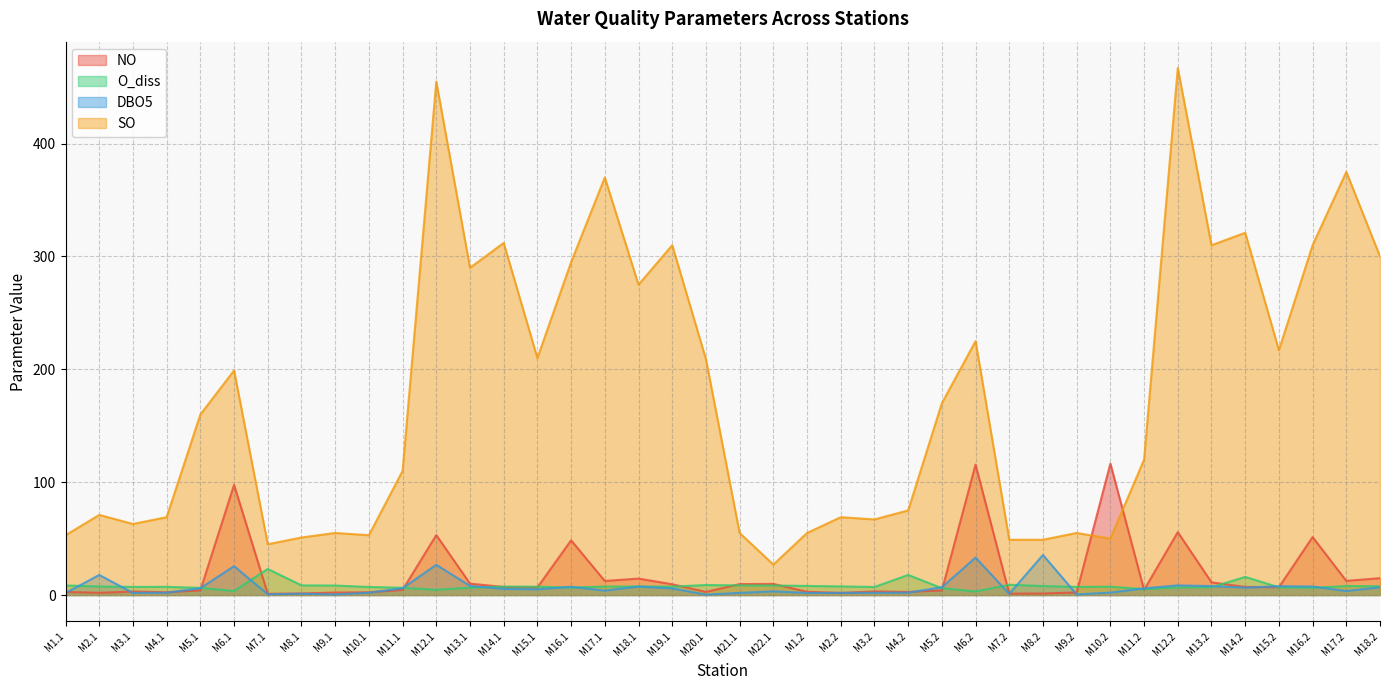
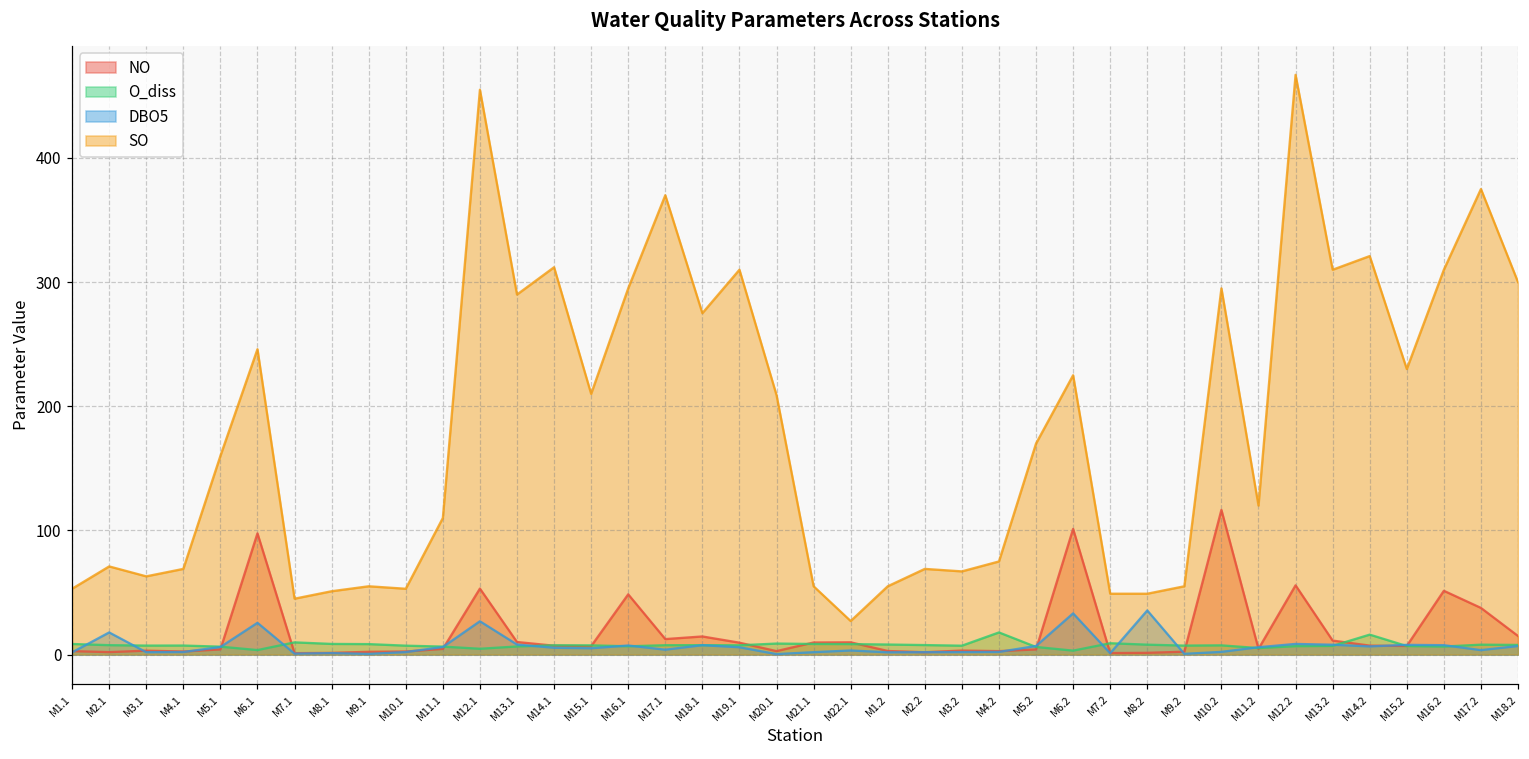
  {
    "NO": {
      "M2.1": 2,
      "M6.1": 98,
      "M12.1": 53,
      "M16.1": 49,
      "M17.1": 12,
      "M18.1": 15,
      "M20.1": 3,
-     "M6.2": 116,
+     "M6.2": 101,
      "M8.2": 1,
      "M10.2": 117,
      "M12.2": 56,
      "M13.2": 11,
      "M16.2": 51,
-     "M17.2": 13,
+     "M17.2": 38,
      "M18.2": 15
    },
    "O_diss": {
      "M1.1": 9,
      "M2.1": 8,
      "M3.1": 7,
      "M4.1": 7,
      "M6.1": 4,
-     "M7.1": 23,
+     "M7.1": 10,
      "M8.1": 9,
      "M9.1": 8,
      "M10.1": 7,
      "M12.1": 5,
      "M17.1": 8,
      "M20.1": 9,
      "M1.2": 8,
      "M2.2": 8,
      "M3.2": 7,
      "M4.2": 18,
      "M6.2": 3,
      "M7.2": 9,
      "M8.2": 8,
      "M9.2": 7,
      "M10.2": 7,
      "M14.2": 16,
      "M17.2": 8
    },
    "DBO5": {
      "M2.1": 18,
      "M6.1": 26,
      "M12.1": 27,
      "M17.1": 4,
      "M20.1": 0,
      "M21.1": 2,
      "M22.1": 3,
      "M6.2": 33,
      "M8.2": 36,
      "M10.2": 2,
      "M17.2": 4
    },
    "SO": {
      "M1.1": 53,
      "M2.1": 71,
      "M3.1": 63,
      "M4.1": 69,
      "M5.1": 160,
-     "M6.1": 199,
+     "M6.1": 246,
      "M7.1": 45,
      "M8.1": 51,
      "M9.1": 55,
      "M10.1": 53,
      "M11.1": 110,
      "M12.1": 455,
      "M13.1": 290,
      "M14.1": 312,
      "M15.1": 210,
      "M16.1": 295,
      "M17.1": 370,
      "M18.1": 275,
      "M19.1": 310,
      "M20.1": 209,
      "M21.1": 55,
      "M22.1": 27,
      "M1.2": 55,
      "M2.2": 69,
      "M3.2": 67,
      "M4.2": 75,
      "M5.2": 170,
      "M6.2": 225,
      "M7.2": 49,
      "M8.2": 49,
      "M9.2": 55,
-     "M10.2": 50,
+     "M10.2": 295,
      "M11.2": 120,
      "M12.2": 467,
      "M13.2": 310,
      "M14.2": 321,
-     "M15.2": 217,
+     "M15.2": 230,
      "M16.2": 310,
      "M17.2": 375,
      "M18.2": 300
    }
  }
